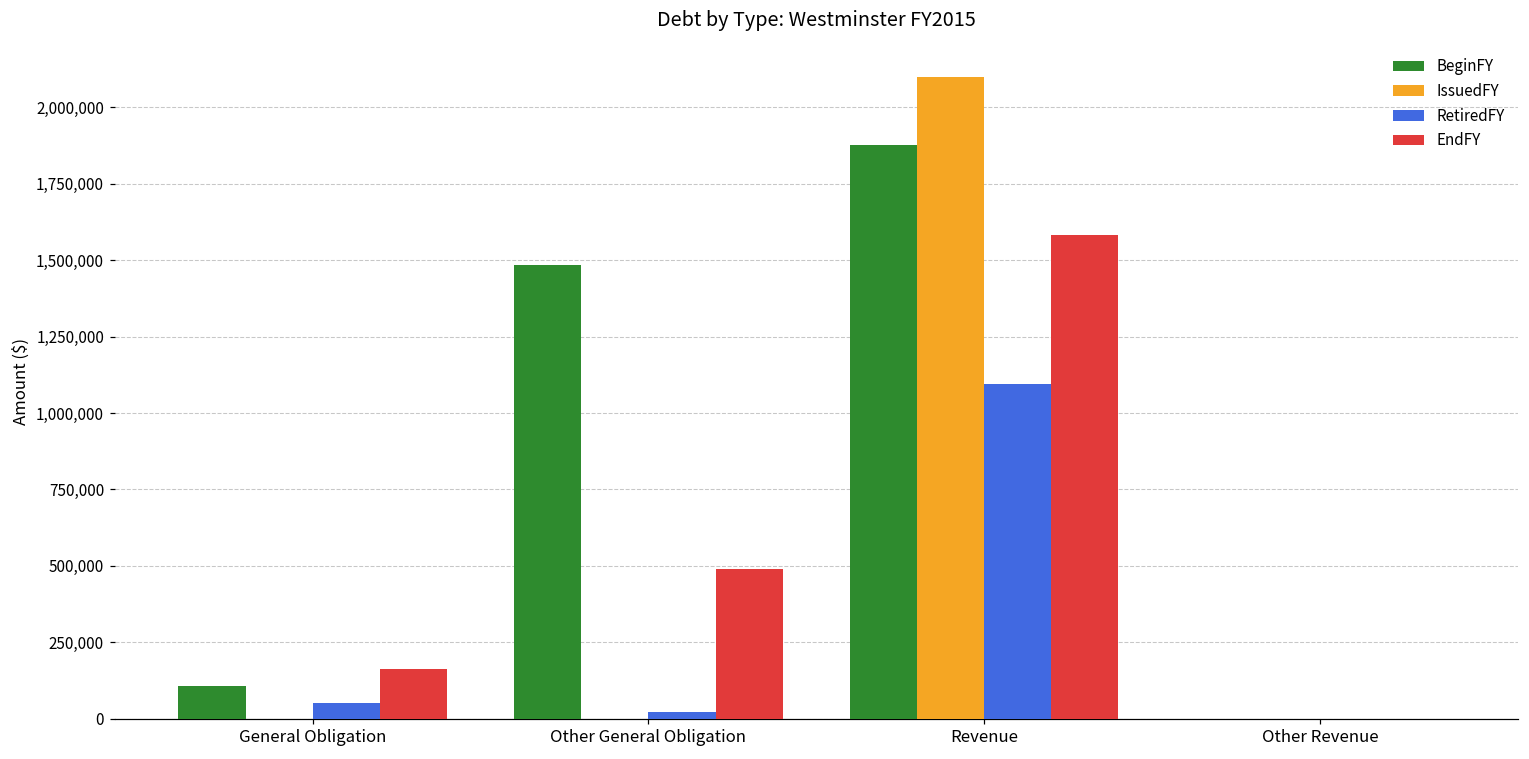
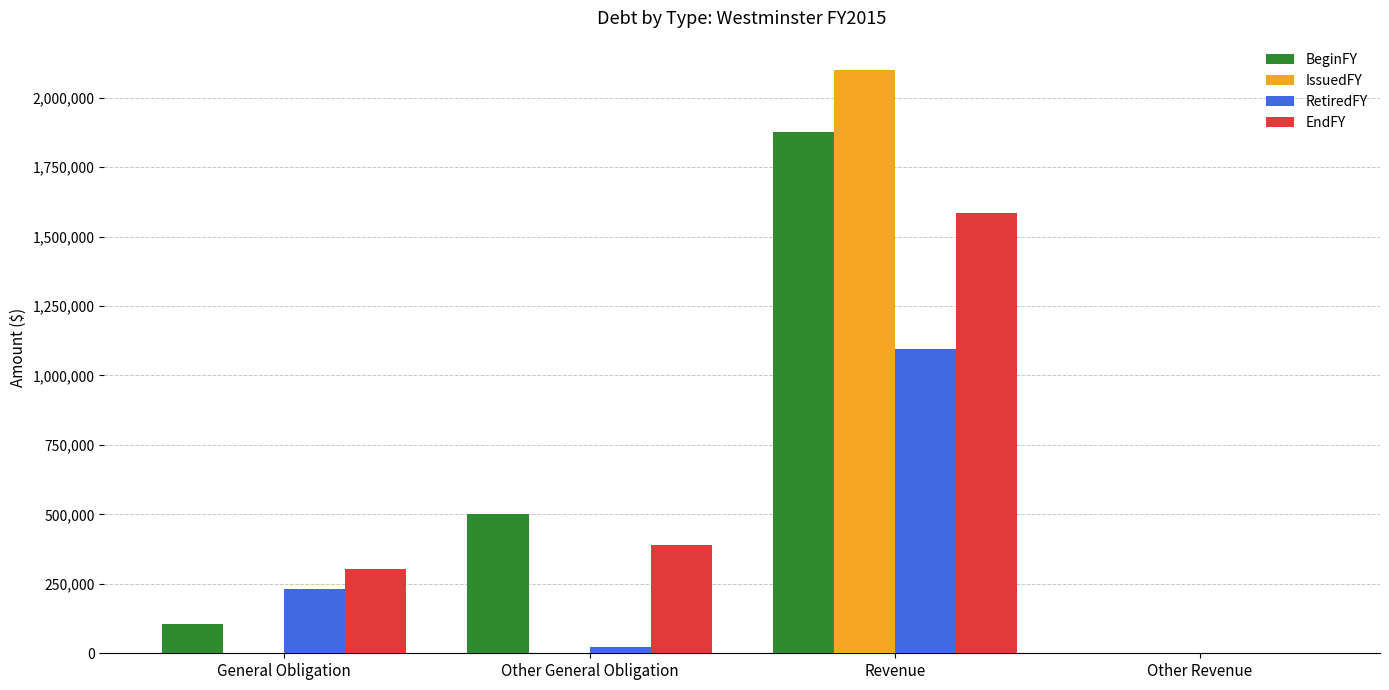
  {
    "BeginFY": {
      "General Obligation": "110,000",
-     "Other General Obligation": "1,480,000",
+     "Other General Obligation": "500,000",
      "Revenue": "1,880,000",
      "Other Revenue": "0"
    },
    "IssuedFY": {
      "General Obligation": "0",
      "Other General Obligation": "0",
      "Revenue": "2,100,000",
      "Other Revenue": "0"
    },
    "RetiredFY": {
-     "General Obligation": "50,000",
+     "General Obligation": "230,000",
      "Other General Obligation": "20,000",
      "Revenue": "1,090,000",
      "Other Revenue": "0"
    },
    "EndFY": {
-     "General Obligation": "160,000",
-     "Other General Obligation": "490,000",
+     "General Obligation": "300,000",
+     "Other General Obligation": "390,000",
      "Revenue": "1,580,000",
      "Other Revenue": "0"
    }
  }
